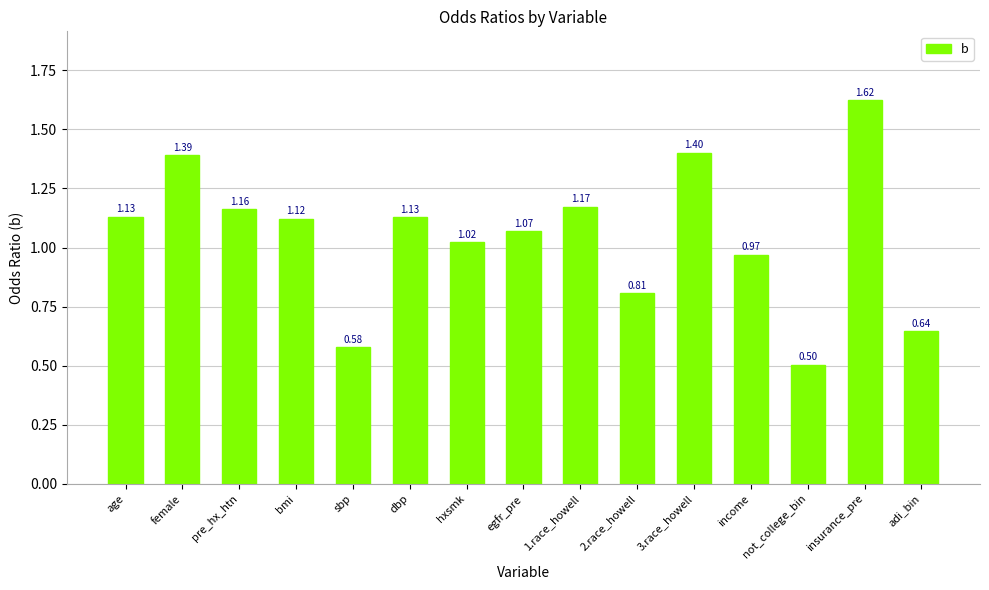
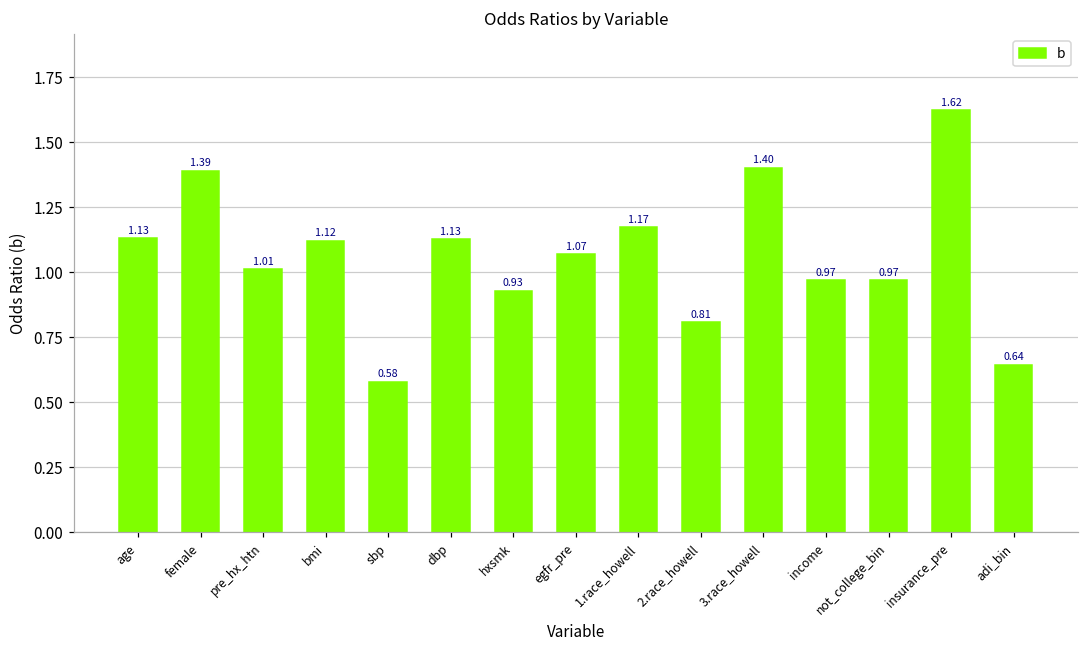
  {
    "age": 1.13,
    "female": 1.39,
-   "pre_hx_htn": 1.16,
+   "pre_hx_htn": 1.01,
    "bmi": 1.12,
    "sbp": 0.58,
    "dbp": 1.13,
-   "hxsmk": 1.02,
+   "hxsmk": 0.93,
    "egfr_pre": 1.07,
    "1.race_howell": 1.17,
    "2.race_howell": 0.81,
    "3.race_howell": 1.40,
    "income": 0.97,
-   "not_college_bin": 0.50,
+   "not_college_bin": 0.97,
    "insurance_pre": 1.62,
    "adi_bin": 0.64
  }
